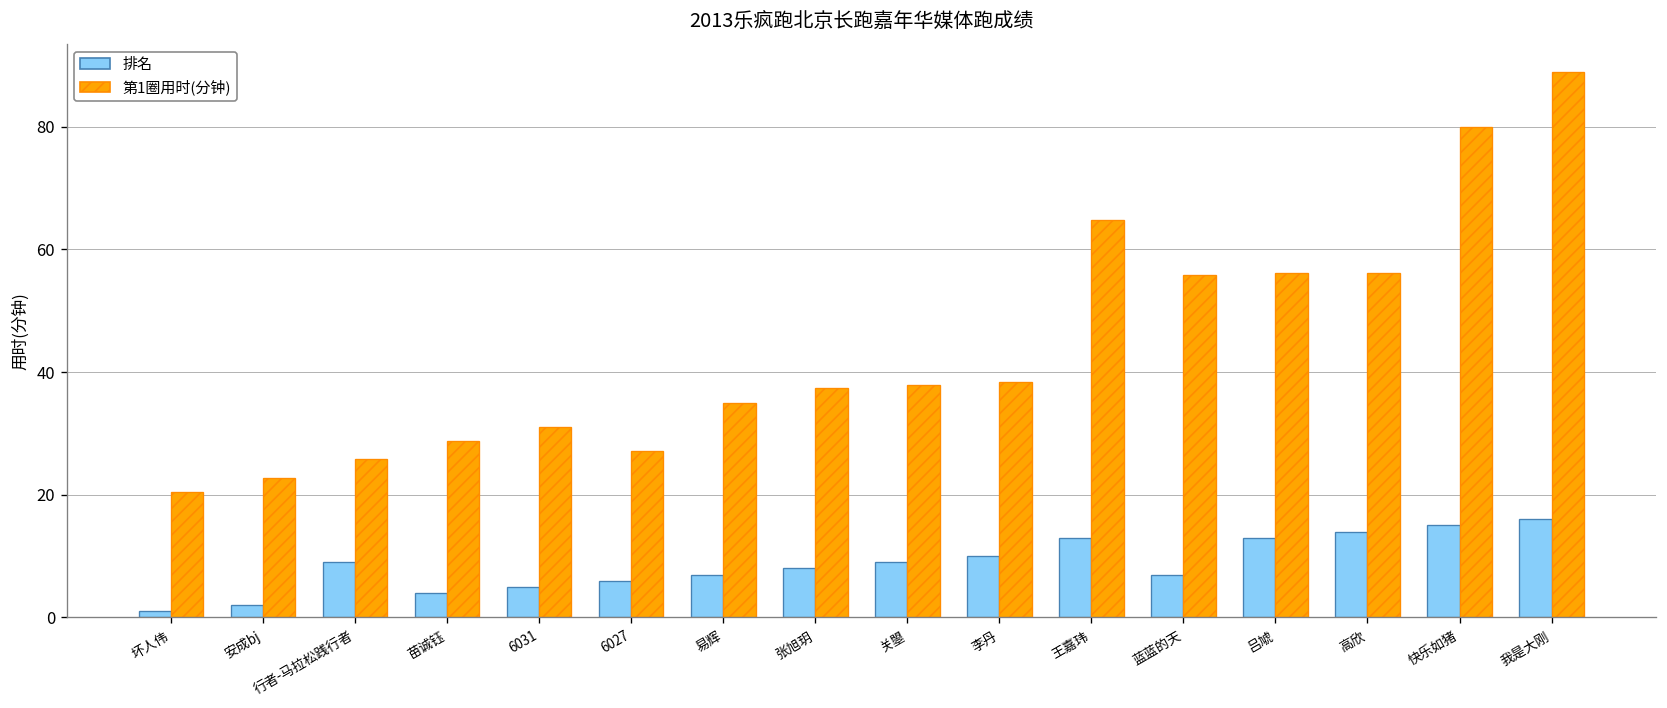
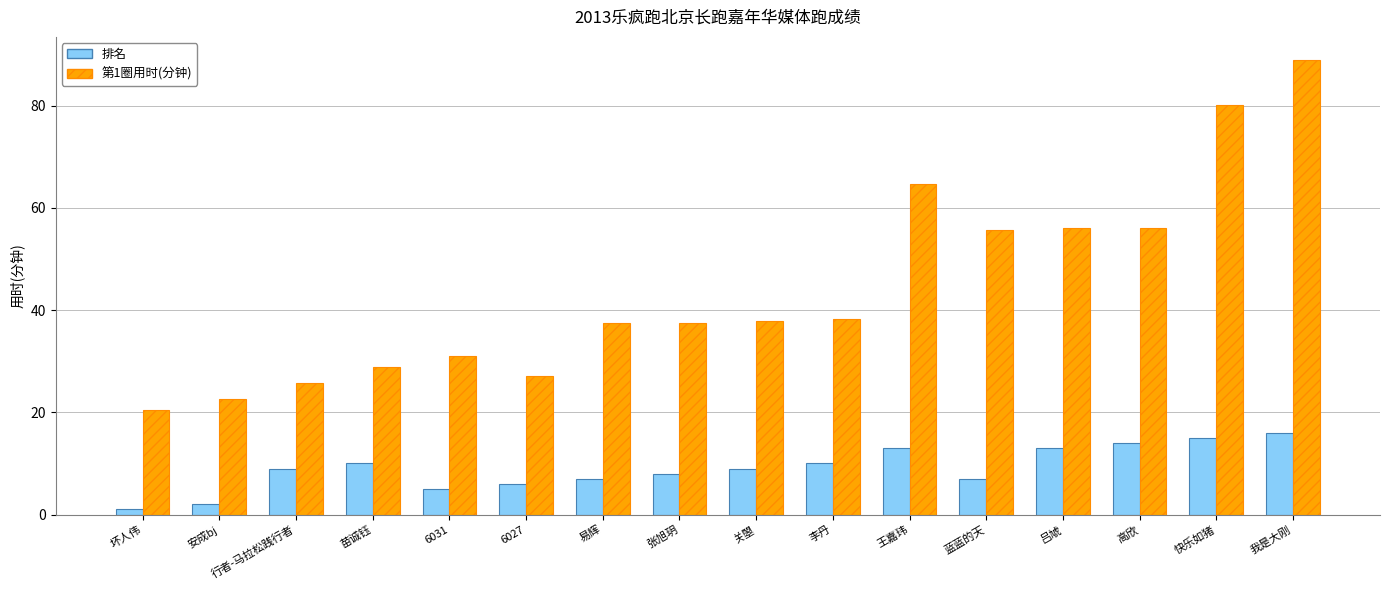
  {
    "排名": {
      "坏人伟": 1,
      "安成bj": 2,
      "行者-马拉松践行者": 9,
-     "苗诚钰": 4,
+     "苗诚钰": 10,
      "6031": 5,
      "6027": 6,
      "易辉": 7,
      "张旭玥": 8,
      "关曌": 9,
      "李丹": 10,
      "王嘉玮": 13,
      "蓝蓝的天": 7,
      "吕虓": 13,
      "高欣": 14,
      "快乐如猪": 15,
      "我是大刚": 16
    },
    "第1圈用时(分钟)": {
      "坏人伟": 20,
      "安成bj": 23,
      "行者-马拉松践行者": 26,
      "苗诚钰": 29,
      "6031": 31,
      "6027": 27,
-     "易辉": 35,
+     "易辉": 37,
      "张旭玥": 37,
      "关曌": 38,
      "李丹": 38,
      "王嘉玮": 65,
      "蓝蓝的天": 56,
      "吕虓": 56,
      "高欣": 56,
      "快乐如猪": 80,
      "我是大刚": 89
    }
  }
